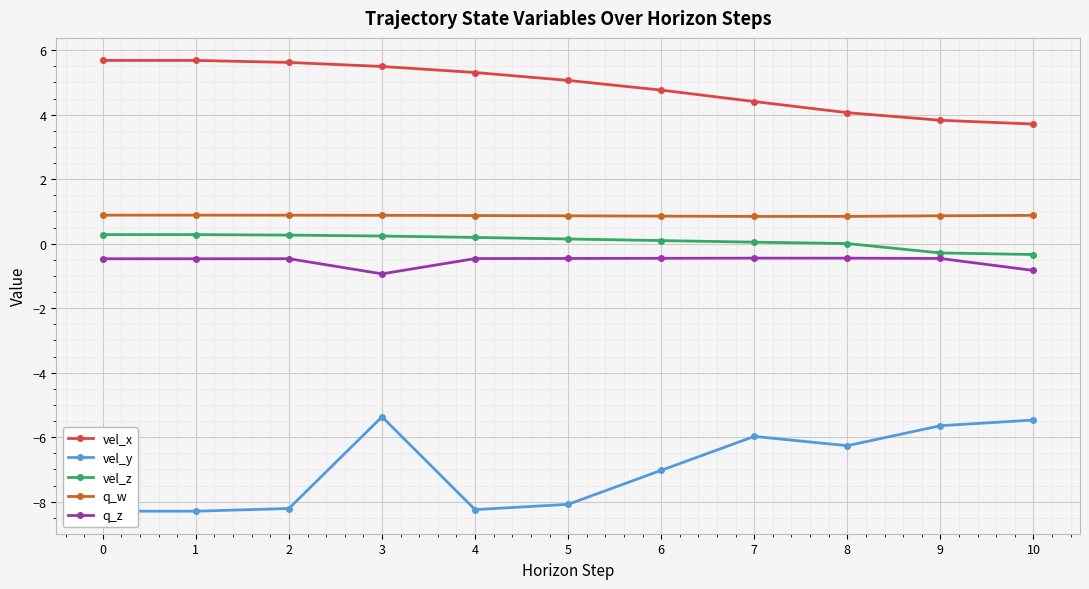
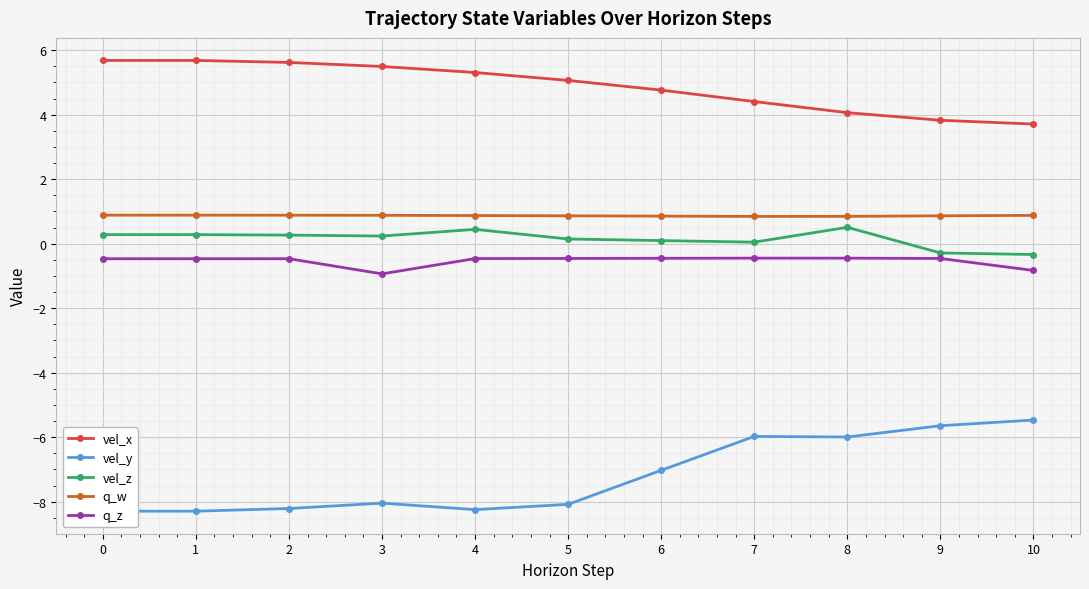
  {
    "vel_y": {
      "1": -8.3,
      "2": -8.2,
-     "3": -5.4,
+     "3": -8.0,
      "4": -8.2,
      "5": -8.1,
      "6": -7.0,
      "7": -6.0,
-     "8": -6.3,
+     "8": -6.0,
      "9": -5.6,
      "10": -5.5
    },
    "vel_z": {
      "0": 0.3,
      "1": 0.3,
      "2": 0.3,
      "3": 0.2,
-     "4": 0.2,
+     "4": 0.4,
      "5": 0.1,
      "6": 0.1,
      "7": 0.0,
-     "8": 0.0,
+     "8": 0.5,
      "9": -0.3,
      "10": -0.3
    },
    "q_z": {
      "0": -0.5,
      "1": -0.5,
      "2": -0.5,
      "3": -0.9,
      "4": -0.5,
      "5": -0.5,
      "6": -0.5,
      "7": -0.4,
      "8": -0.4,
      "9": -0.5,
      "10": -0.8
    }
  }
